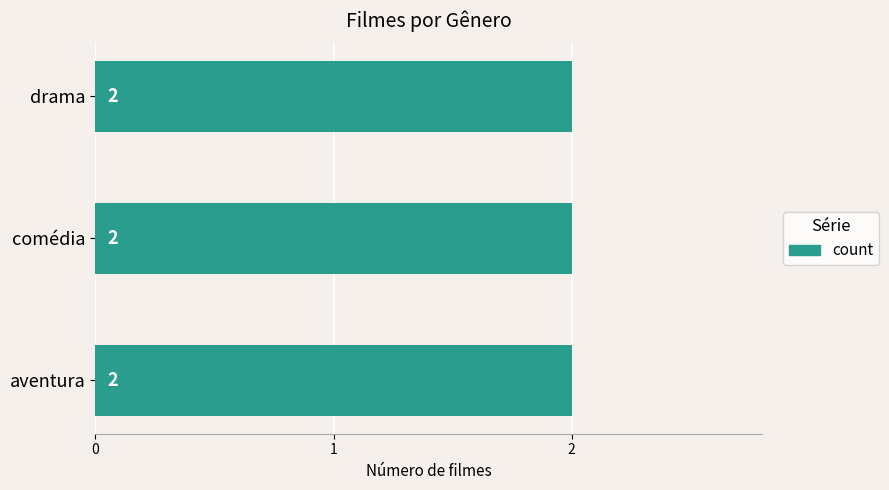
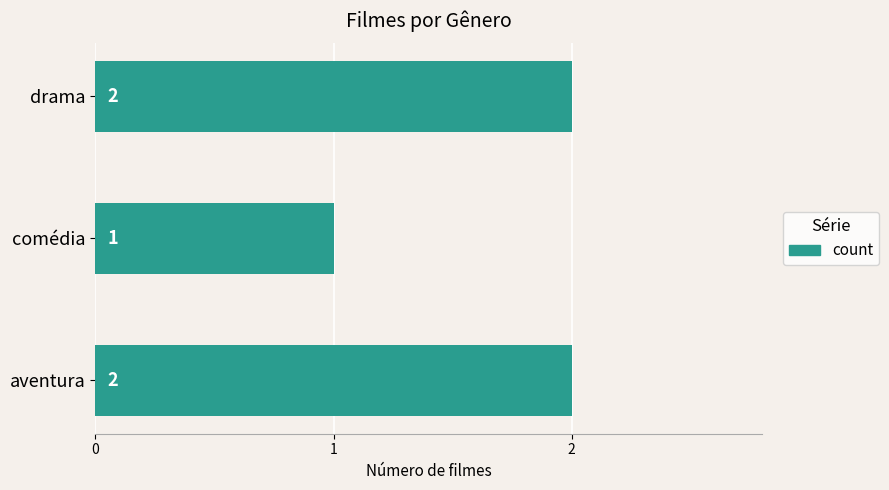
  {
    "drama": 2,
-   "comédia": 2,
+   "comédia": 1,
    "aventura": 2
  }
